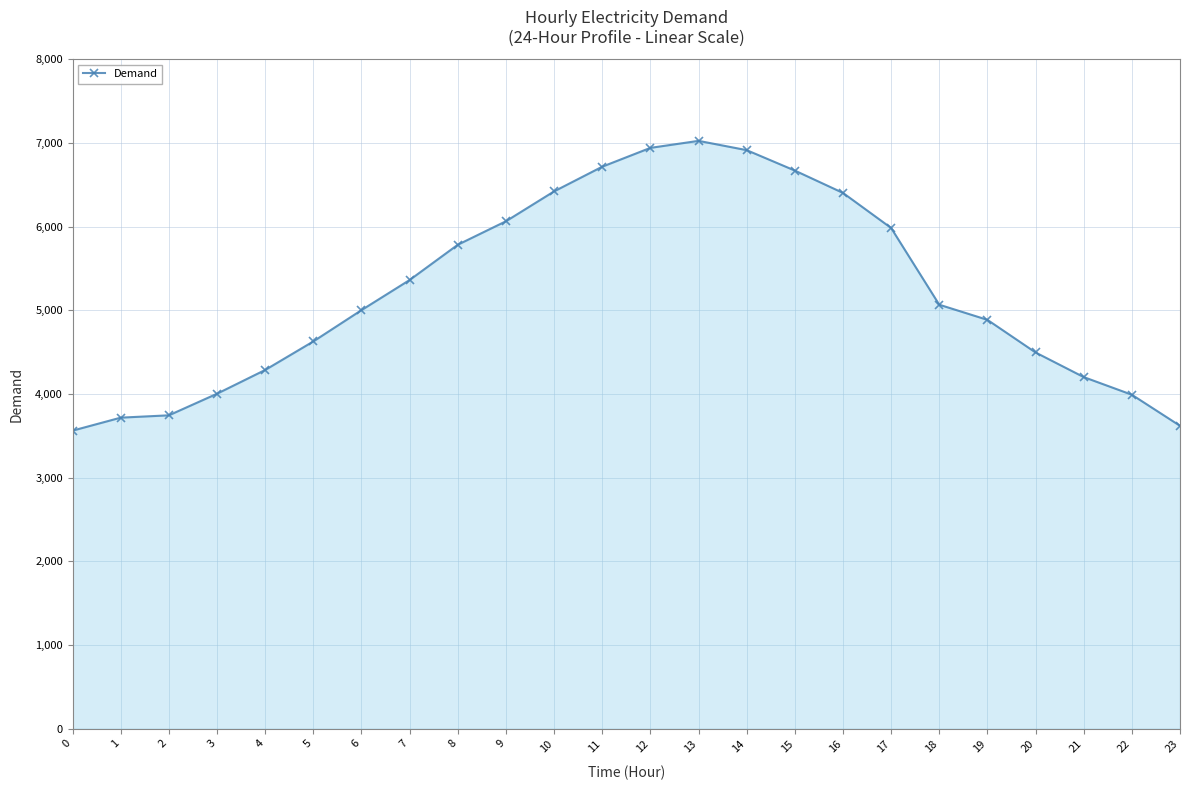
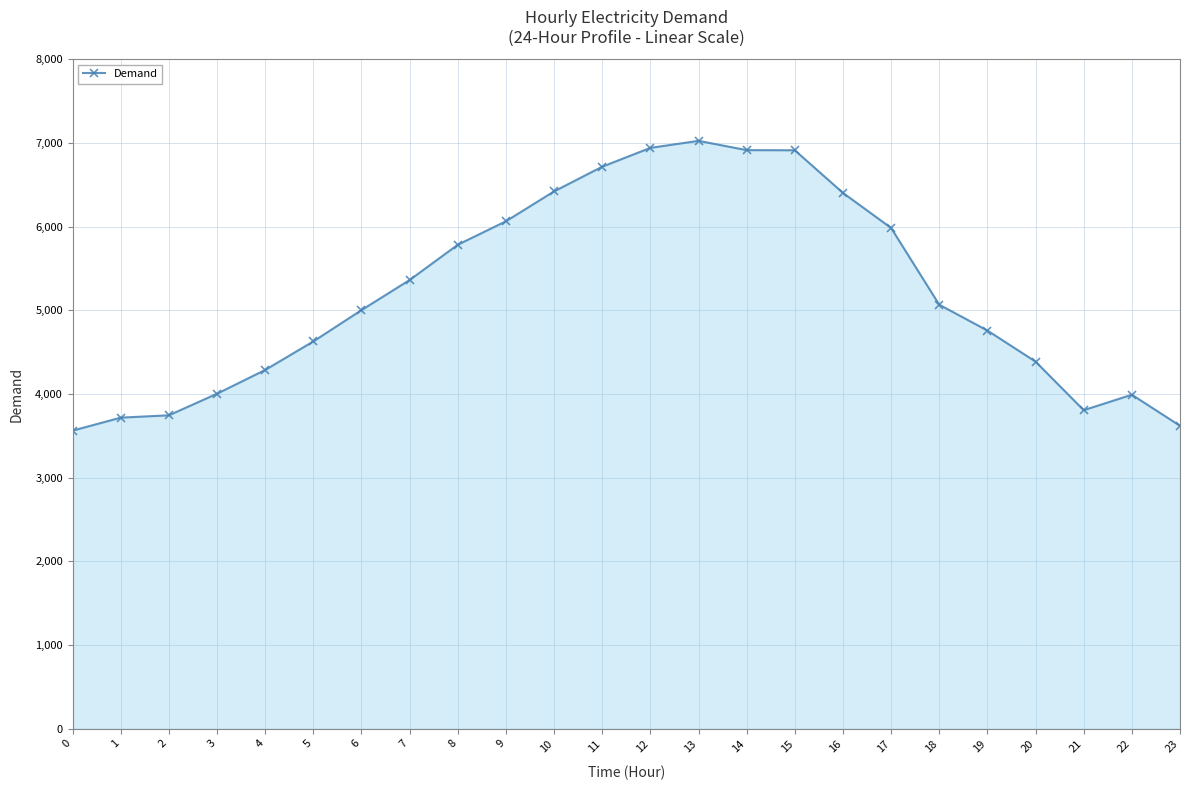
  {
    "0": "3,600",
    "1": "3,700",
    "2": "3,700",
    "3": "4,000",
    "4": "4,300",
    "5": "4,600",
    "6": "5,000",
    "7": "5,400",
    "8": "5,800",
    "9": "6,100",
    "10": "6,400",
    "11": "6,700",
    "12": "6,900",
    "13": "7,000",
    "14": "6,900",
-   "15": "6,700",
+   "15": "6,900",
    "16": "6,400",
    "17": "6,000",
    "18": "5,100",
-   "19": "4,900",
-   "20": "4,500",
-   "21": "4,200",
+   "19": "4,800",
+   "20": "4,400",
+   "21": "3,800",
    "22": "4,000",
    "23": "3,600"
  }
